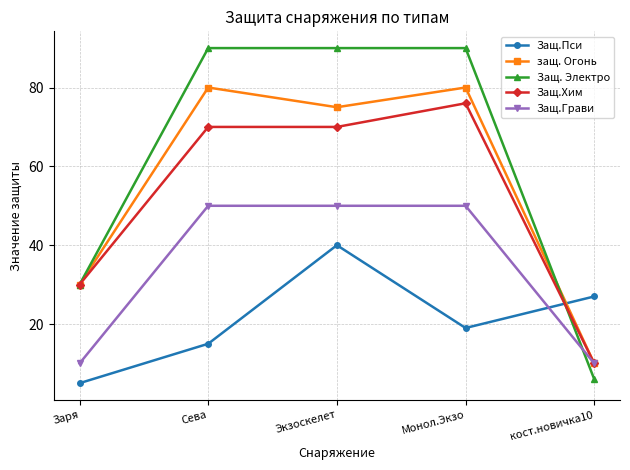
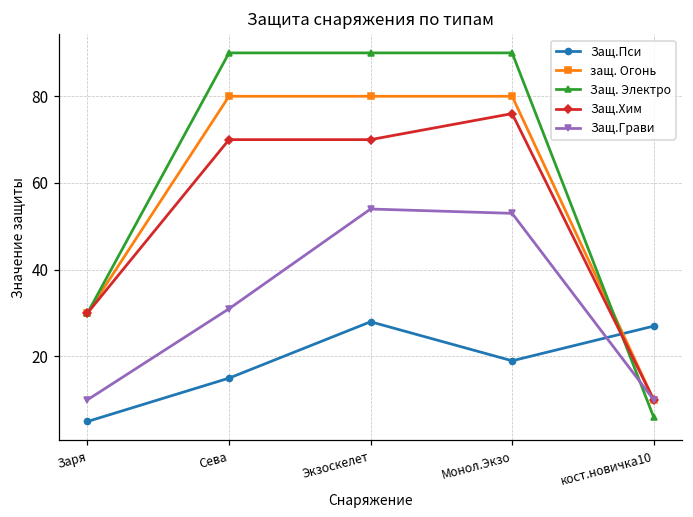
  {
    "Защ.Пси": {
      "Заря": 5,
      "Сева": 15,
-     "Экзоскелет": 40,
+     "Экзоскелет": 28,
      "Монол.Экзо": 19,
      "кост.новичка10": 27
    },
    "защ. Огонь": {
      "Сева": 80,
-     "Экзоскелет": 75,
+     "Экзоскелет": 80,
      "Монол.Экзо": 80
    },
    "Защ. Электро": {
      "Сева": 90,
      "Экзоскелет": 90,
      "Монол.Экзо": 90,
      "кост.новичка10": 6
    },
    "Защ.Хим": {
      "Сева": 70,
      "Экзоскелет": 70,
      "Монол.Экзо": 76
    },
    "Защ.Грави": {
      "Заря": 10,
-     "Сева": 50,
-     "Экзоскелет": 50,
-     "Монол.Экзо": 50
+     "Сева": 31,
+     "Экзоскелет": 54,
+     "Монол.Экзо": 53
    }
  }
